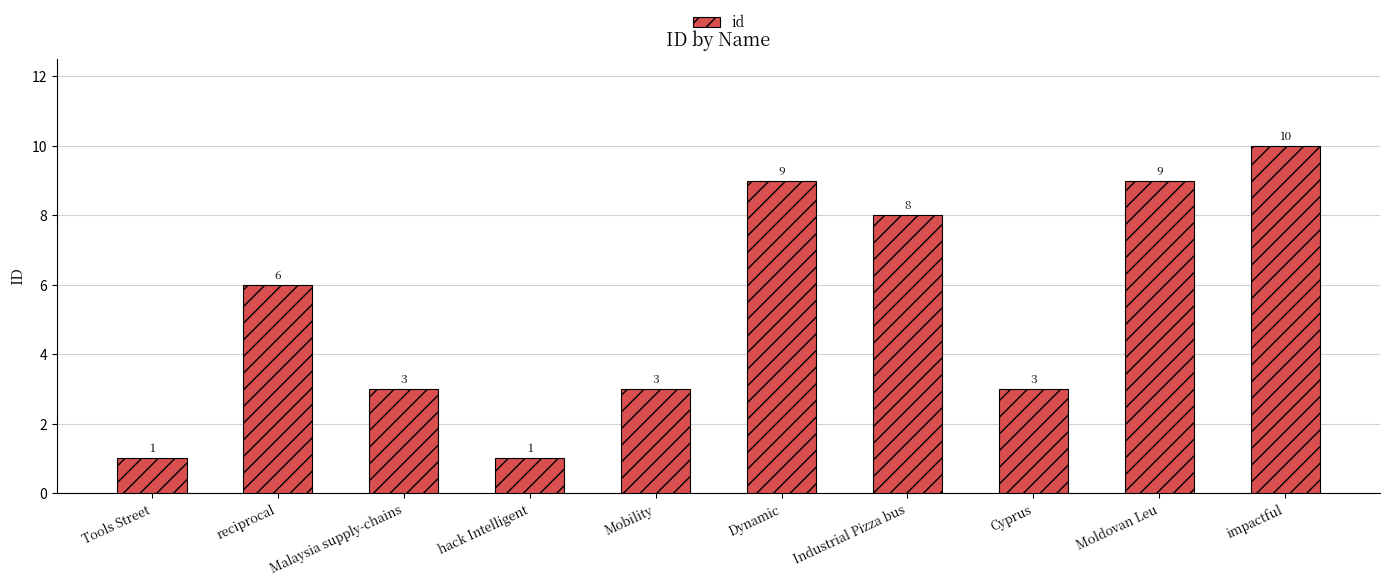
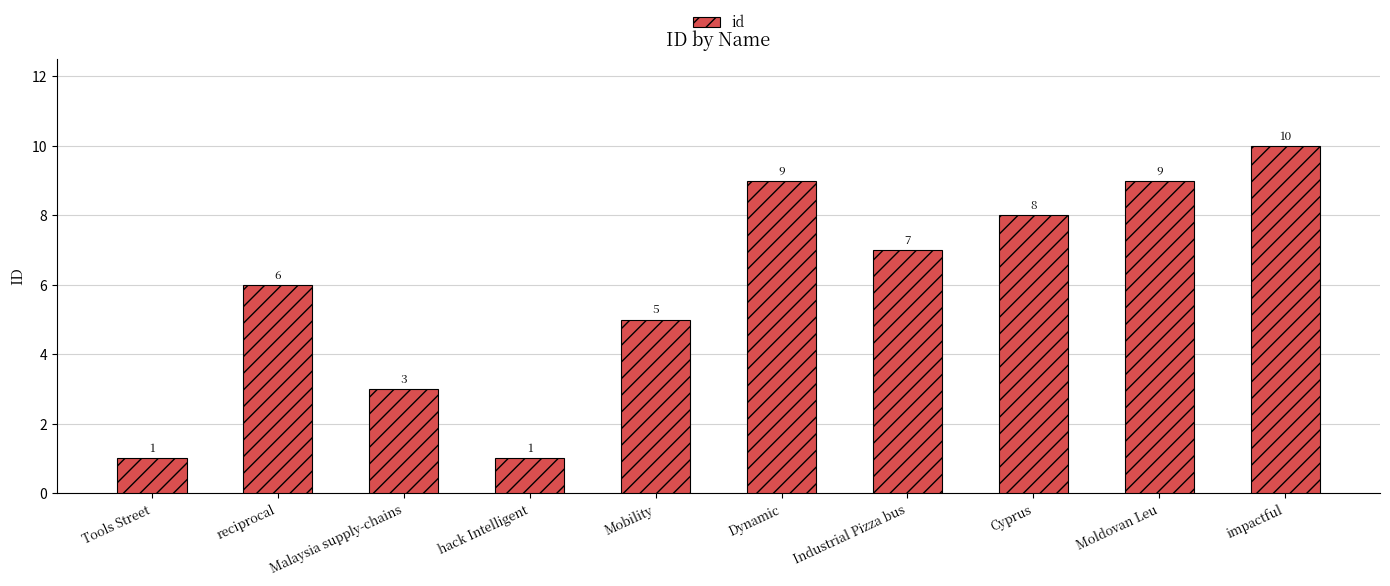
  {
    "Tools Street": 1,
    "reciprocal": 6,
    "Malaysia supply-chains": 3,
    "hack Intelligent": 1,
-   "Mobility": 3,
+   "Mobility": 5,
    "Dynamic": 9,
-   "Industrial Pizza bus": 8,
-   "Cyprus": 3,
+   "Industrial Pizza bus": 7,
+   "Cyprus": 8,
    "Moldovan Leu": 9,
    "impactful": 10
  }
